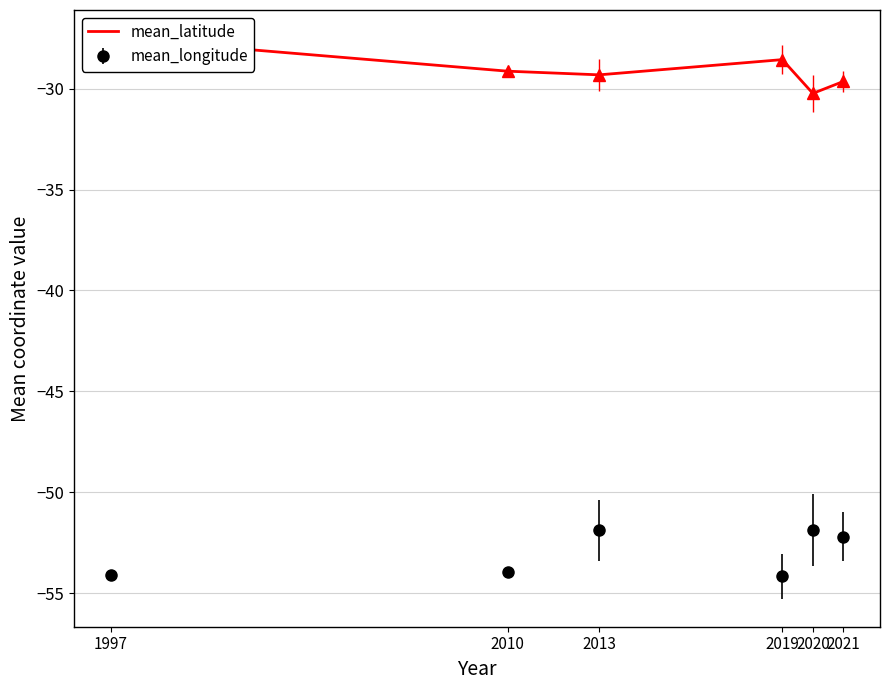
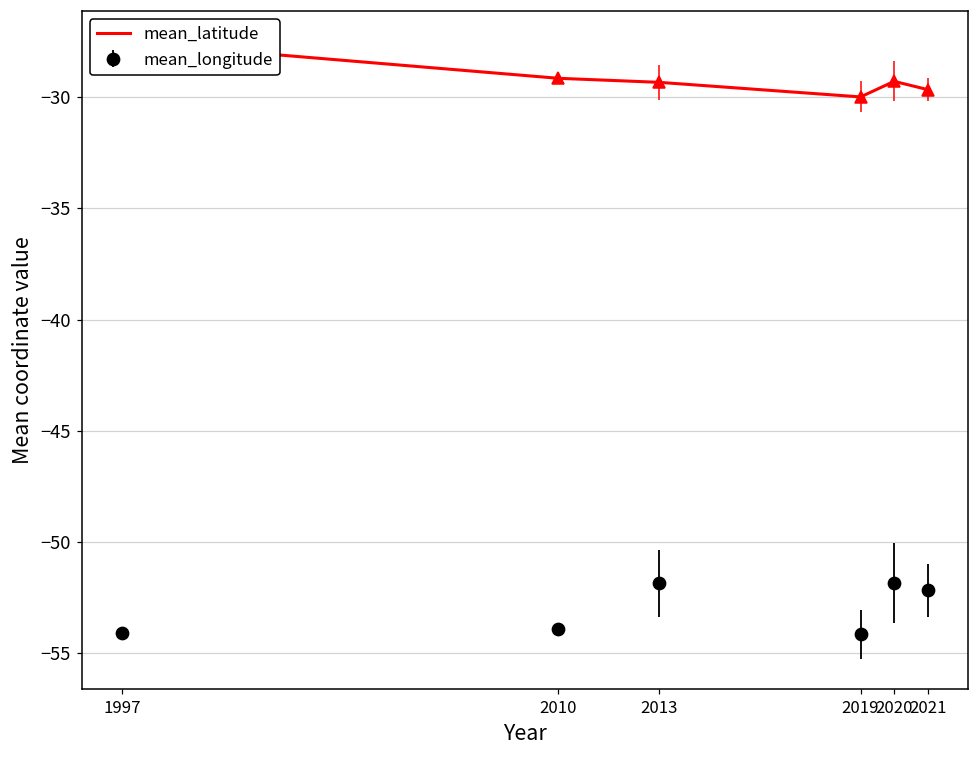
  {
    "mean_latitude": {
      "2010": -29.1,
      "2013": -29.3,
-     "2019": -28.6,
-     "2020": -30.2,
+     "2019": -30.0,
+     "2020": -29.3,
      "2021": -29.6
    }
  }
